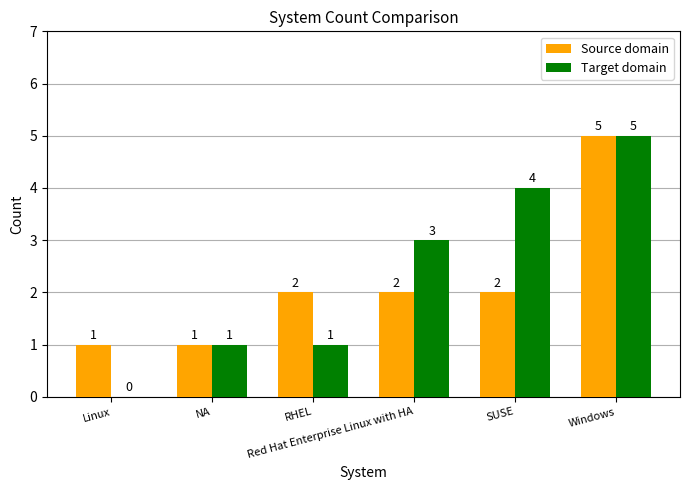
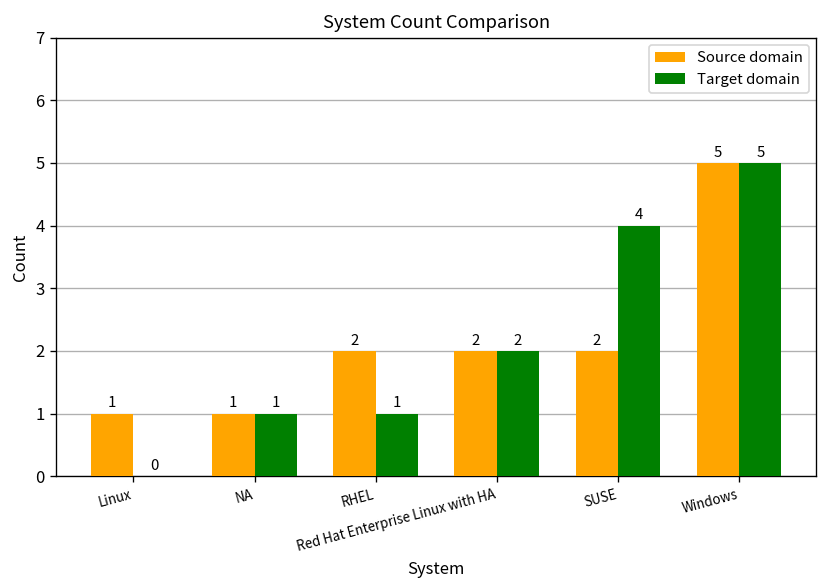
  {
    "Source domain": {
      "Linux": 1,
      "NA": 1,
      "RHEL": 2,
      "Red Hat Enterprise Linux with HA": 2,
      "SUSE": 2,
      "Windows": 5
    },
    "Target domain": {
      "Linux": 0,
      "NA": 1,
      "RHEL": 1,
-     "Red Hat Enterprise Linux with HA": 3,
+     "Red Hat Enterprise Linux with HA": 2,
      "SUSE": 4,
      "Windows": 5
    }
  }
